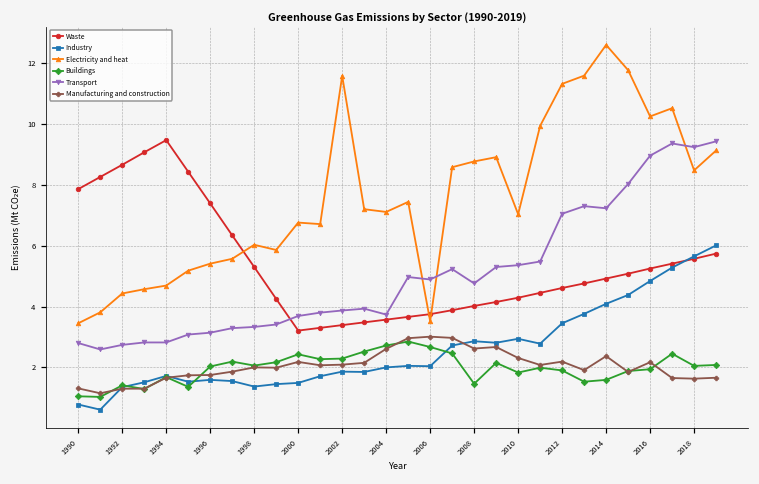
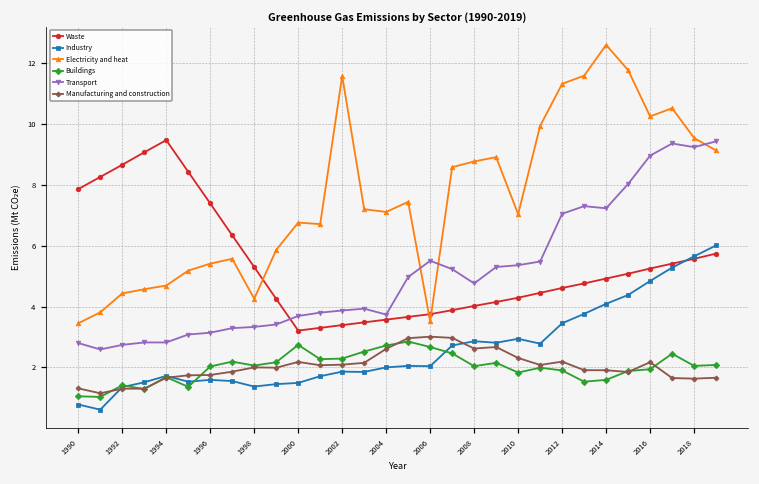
  {
    "Waste": {
      "1990": 7.9,
      "1992": 8.7,
      "1994": 9.5,
      "1996": 7.4,
      "1998": 5.3,
      "2000": 3.2,
      "2002": 3.4,
      "2004": 3.6,
      "2006": 3.8,
      "2008": 4.0,
      "2010": 4.3,
      "2012": 4.6,
      "2014": 4.9,
      "2016": 5.3
    },
    "Industry": {
      "1990": 0.8,
      "1996": 1.6,
      "1998": 1.4,
      "2000": 1.5,
      "2002": 1.9,
      "2004": 2.0,
      "2006": 2.0,
      "2008": 2.9,
      "2010": 2.9,
      "2012": 3.5,
      "2014": 4.1,
      "2016": 4.8
    },
    "Electricity and heat": {
      "1990": 3.5,
      "1992": 4.4,
      "1994": 4.7,
      "1996": 5.4,
-     "1998": 6.0,
+     "1998": 4.3,
      "2000": 6.8,
      "2002": 11.6,
      "2004": 7.1,
      "2006": 3.5,
      "2008": 8.8,
      "2010": 7.0,
      "2012": 11.3,
      "2014": 12.6,
      "2016": 10.3,
-     "2018": 8.5
+     "2018": 9.5
    },
    "Buildings": {
      "1990": 1.0,
      "1996": 2.0,
-     "2000": 2.4,
+     "2000": 2.7,
      "2002": 2.3,
      "2004": 2.7,
      "2006": 2.7,
-     "2008": 1.5,
+     "2008": 2.0,
      "2010": 1.8,
      "2012": 1.9,
      "2014": 1.6,
      "2016": 1.9,
      "2018": 2.0
    },
    "Transport": {
      "1990": 2.8,
      "1992": 2.7,
      "1994": 2.8,
      "1996": 3.1,
      "1998": 3.3,
      "2000": 3.7,
      "2002": 3.9,
      "2004": 3.7,
-     "2006": 4.9,
+     "2006": 5.5,
      "2008": 4.8,
      "2010": 5.4,
      "2012": 7.1,
      "2014": 7.2,
      "2016": 9.0,
      "2018": 9.2
    },
    "Manufacturing and construction": {
      "1990": 1.3,
      "1996": 1.8,
      "2000": 2.2,
      "2002": 2.1,
      "2004": 2.6,
      "2006": 3.0,
      "2008": 2.6,
      "2010": 2.3,
      "2012": 2.2,
-     "2014": 2.4,
+     "2014": 1.9,
      "2016": 2.2,
      "2018": 1.6
    }
  }
